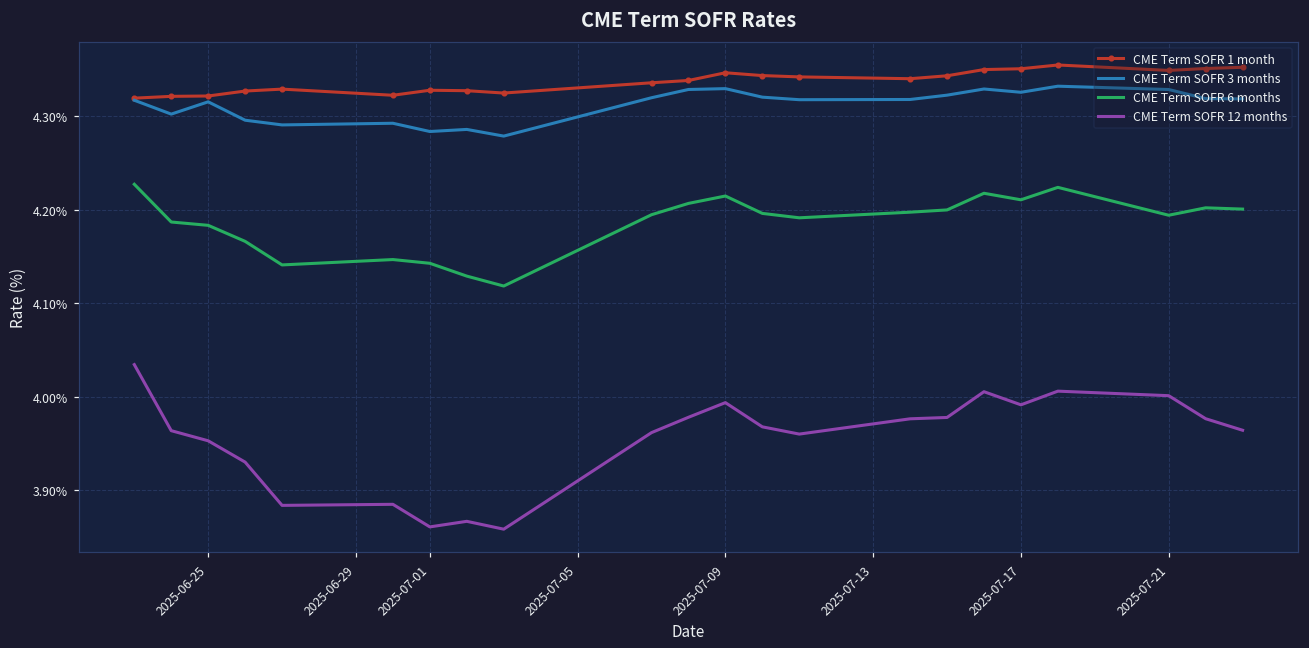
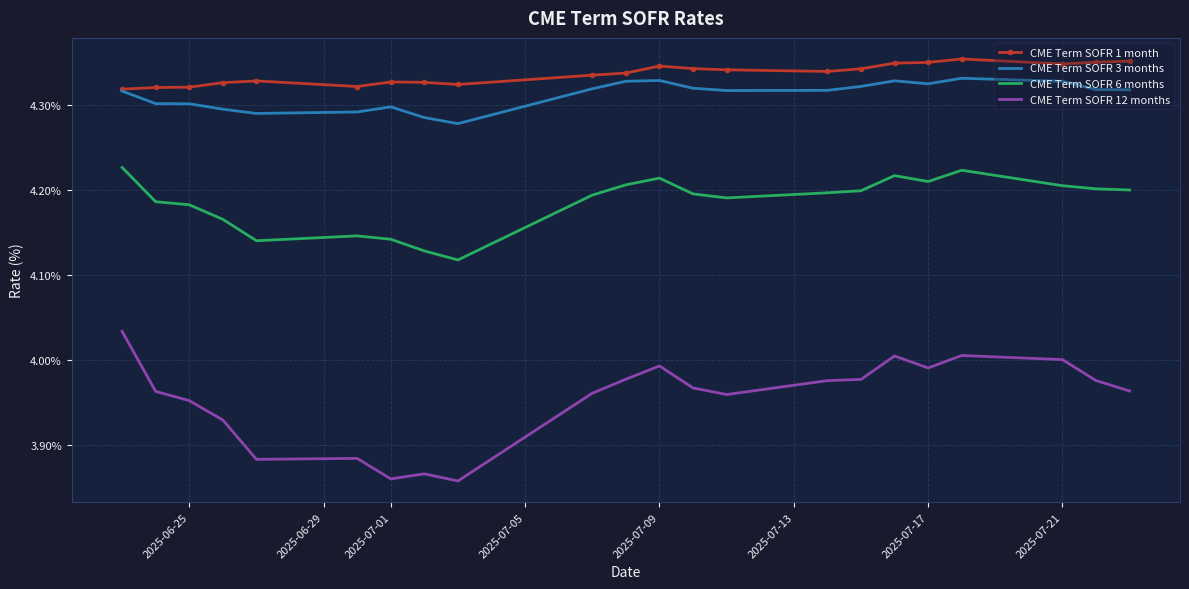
  {
    "CME Term SOFR 1 month": {
      "2025-06-25": "4.32%",
      "2025-07-01": "4.33%",
      "2025-07-09": "4.35%",
      "2025-07-17": "4.35%"
    },
    "CME Term SOFR 3 months": {
-     "2025-06-25": "4.32%",
-     "2025-07-01": "4.28%",
+     "2025-06-25": "4.30%",
+     "2025-07-01": "4.30%",
      "2025-07-09": "4.33%",
      "2025-07-17": "4.33%"
    },
    "CME Term SOFR 6 months": {
      "2025-06-25": "4.18%",
      "2025-07-01": "4.14%",
      "2025-07-09": "4.21%",
      "2025-07-17": "4.21%",
-     "2025-07-21": "4.19%"
+     "2025-07-21": "4.21%"
    },
    "CME Term SOFR 12 months": {
      "2025-06-25": "3.95%",
      "2025-07-01": "3.86%",
      "2025-07-09": "3.99%",
      "2025-07-17": "3.99%",
      "2025-07-21": "4.00%"
    }
  }
